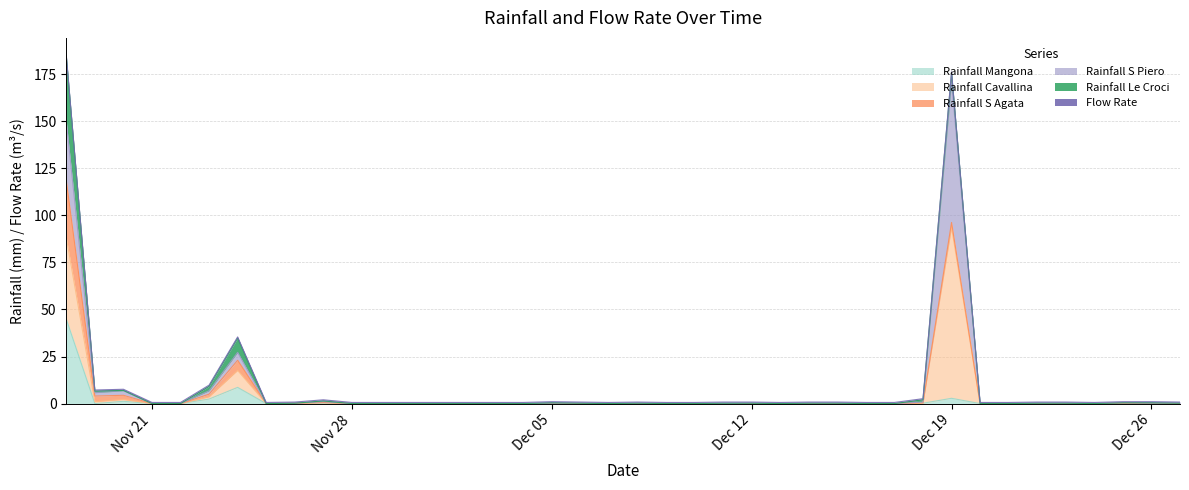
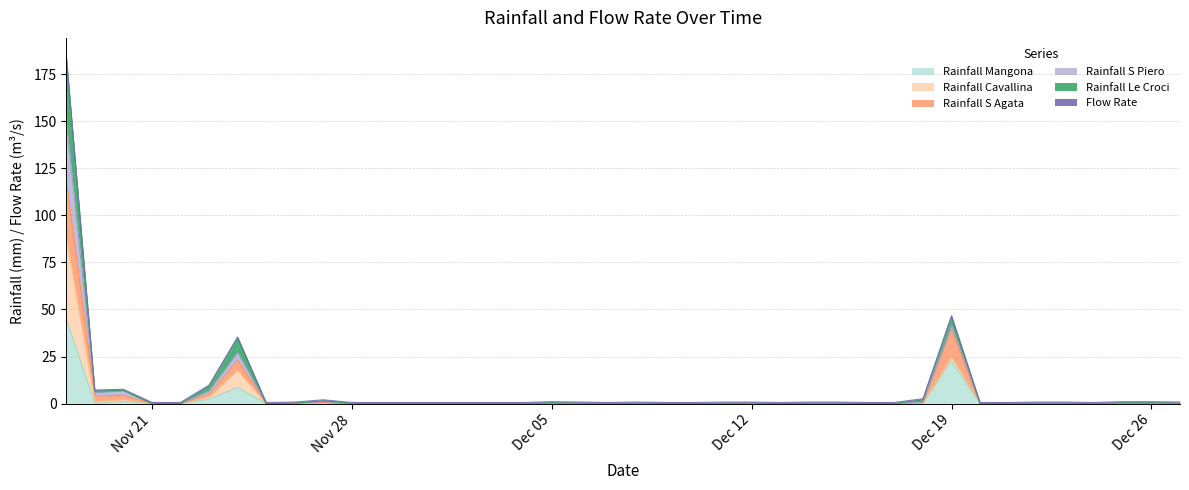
  {
    "Rainfall Mangona": {
-     "Dec 19": 3
+     "Dec 19": 23
    },
    "Rainfall Cavallina": {
-     "Dec 19": 91
+     "Dec 19": 2
    },
    "Rainfall S Agata": {
-     "Dec 19": 3
+     "Dec 19": 14
    },
    "Rainfall S Piero": {
-     "Dec 19": 75
+     "Dec 19": 2
    }
  }
